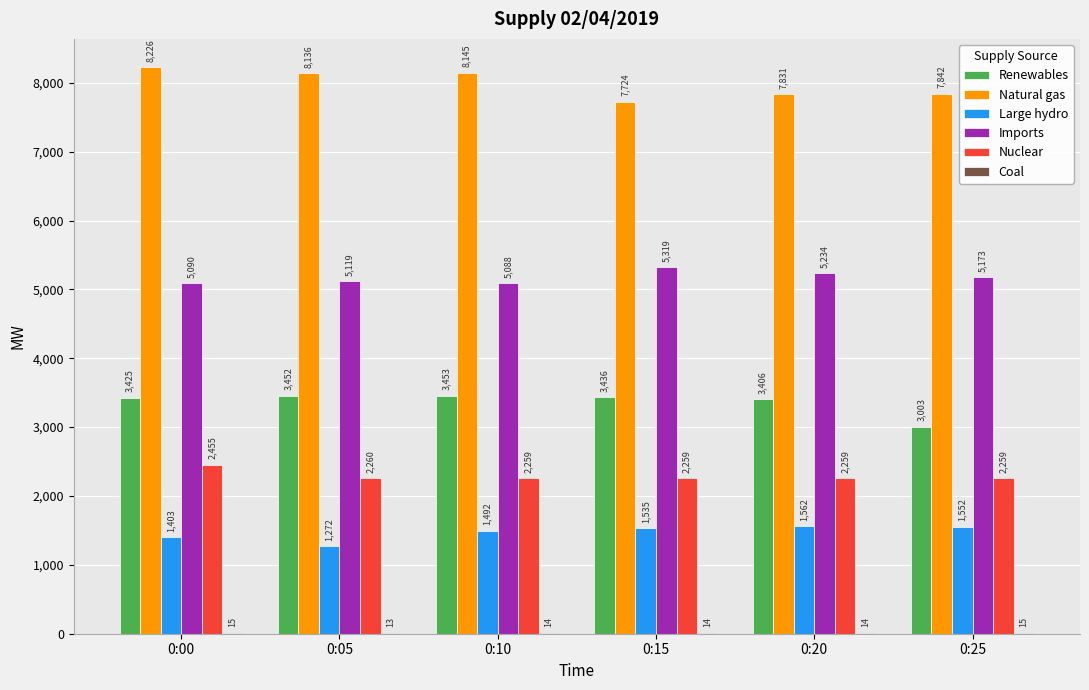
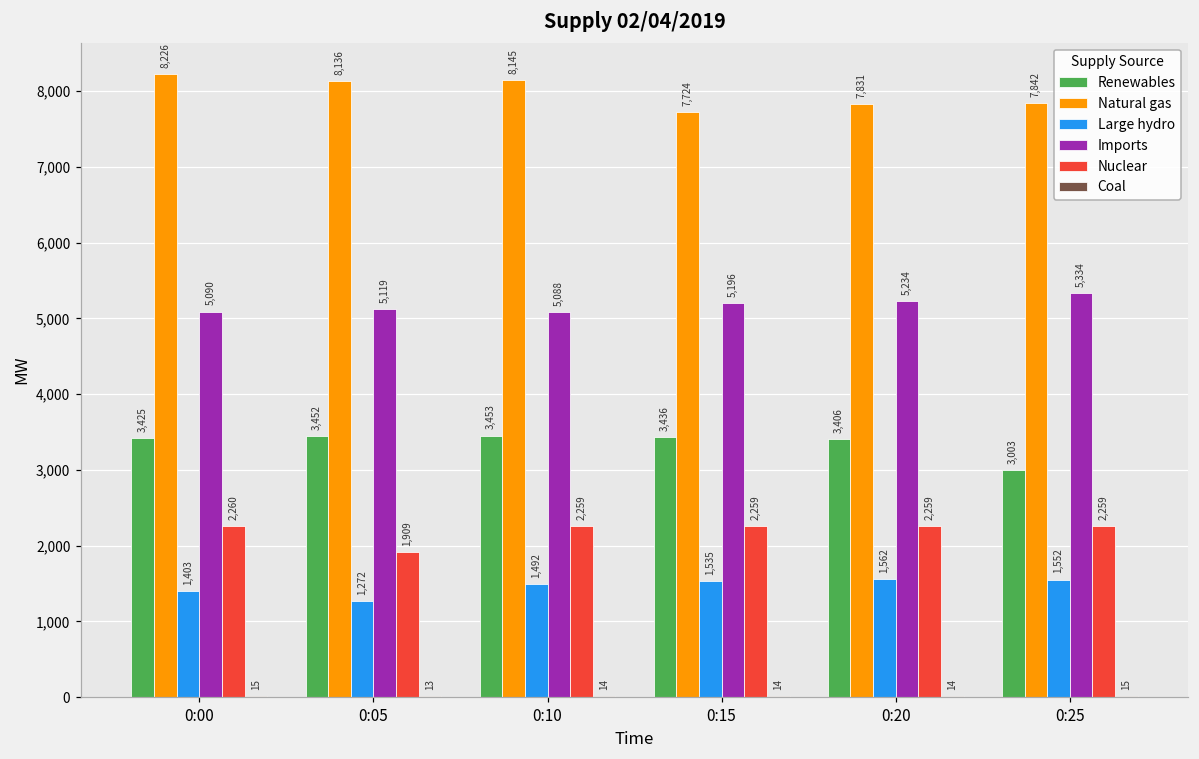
  {
    "Renewables": {
      "0:00": "3,425",
      "0:05": "3,452",
      "0:10": "3,453",
      "0:15": "3,436",
      "0:20": "3,406",
      "0:25": "3,003"
    },
    "Natural gas": {
      "0:00": "8,226",
      "0:05": "8,136",
      "0:10": "8,145",
      "0:15": "7,724",
      "0:20": "7,831",
      "0:25": "7,842"
    },
    "Large hydro": {
      "0:00": "1,403",
      "0:05": "1,272",
      "0:10": "1,492",
      "0:15": "1,535",
      "0:20": "1,562",
      "0:25": "1,552"
    },
    "Imports": {
      "0:00": "5,090",
      "0:05": "5,119",
      "0:10": "5,088",
-     "0:15": "5,319",
+     "0:15": "5,196",
      "0:20": "5,234",
-     "0:25": "5,173"
+     "0:25": "5,334"
    },
    "Nuclear": {
-     "0:00": "2,455",
-     "0:05": "2,260",
+     "0:00": "2,260",
+     "0:05": "1,909",
      "0:10": "2,259",
      "0:15": "2,259",
      "0:20": "2,259",
      "0:25": "2,259"
    },
    "Coal": {
      "0:00": "15",
      "0:05": "13",
      "0:10": "14",
      "0:15": "14",
      "0:20": "14",
      "0:25": "15"
    }
  }
